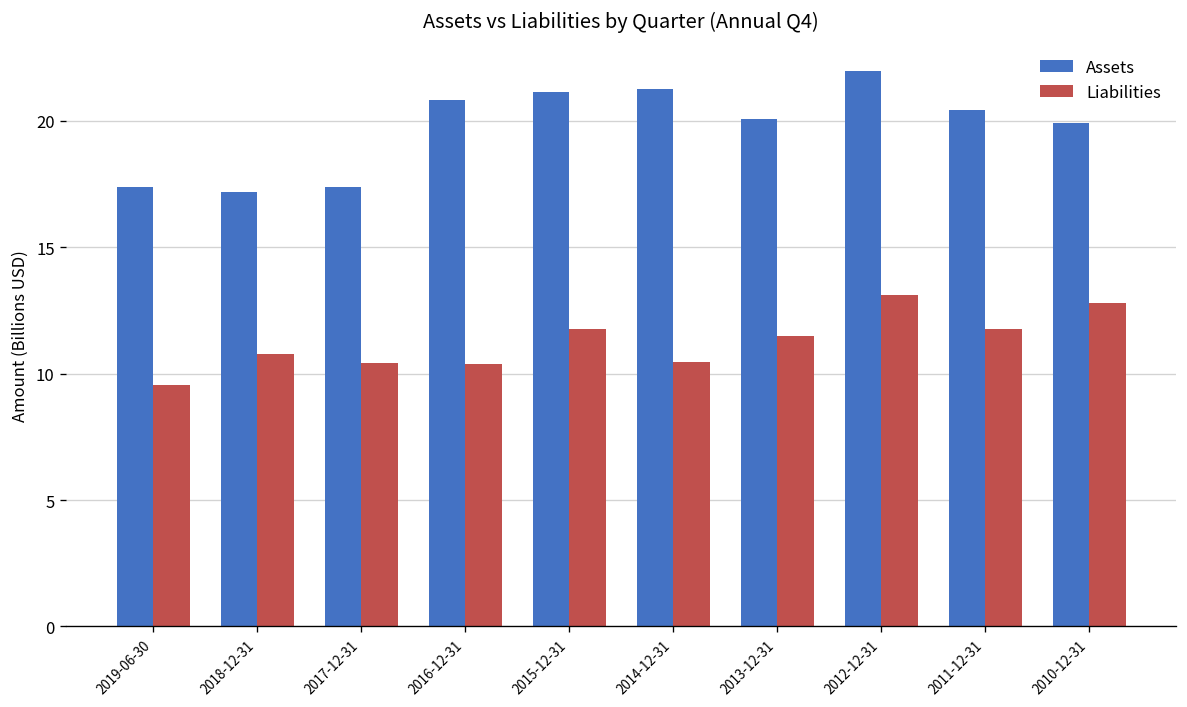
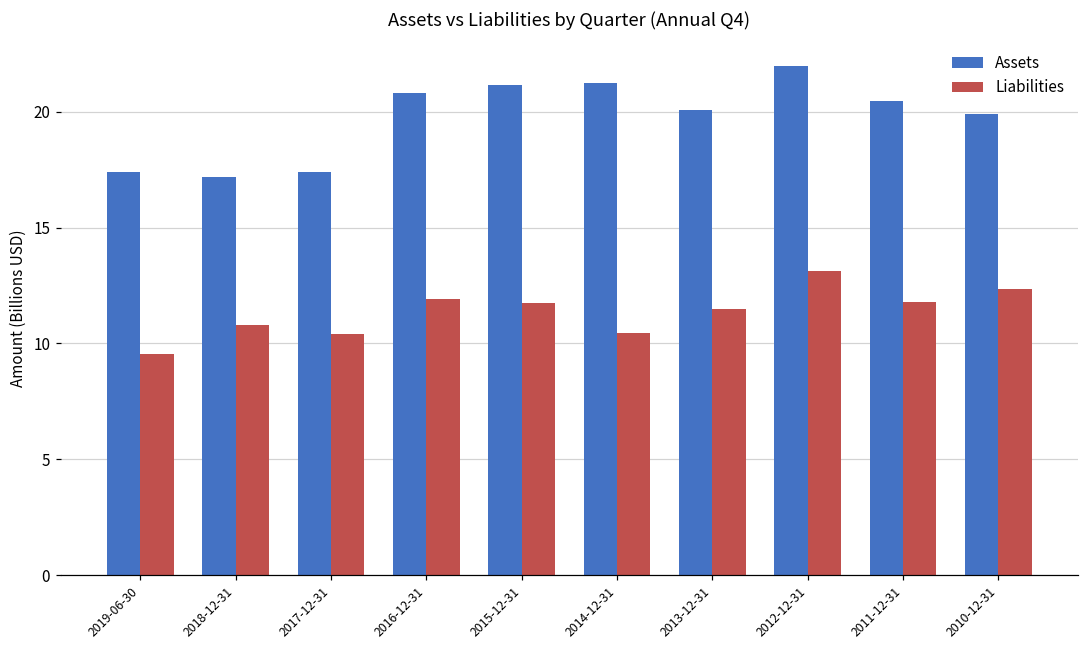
  {
    "Assets": {
      "2019-06-30": 17.4,
      "2018-12-31": 17.2,
      "2017-12-31": 17.4,
      "2016-12-31": 20.8,
      "2015-12-31": 21.1,
      "2014-12-31": 21.2,
      "2013-12-31": 20.1,
      "2012-12-31": 22.0,
      "2011-12-31": 20.4,
      "2010-12-31": 19.9
    },
    "Liabilities": {
      "2019-06-30": 9.6,
      "2018-12-31": 10.8,
      "2017-12-31": 10.4,
-     "2016-12-31": 10.4,
+     "2016-12-31": 11.9,
      "2015-12-31": 11.8,
      "2014-12-31": 10.5,
      "2013-12-31": 11.5,
      "2012-12-31": 13.1,
      "2011-12-31": 11.8,
-     "2010-12-31": 12.8
+     "2010-12-31": 12.4
    }
  }
